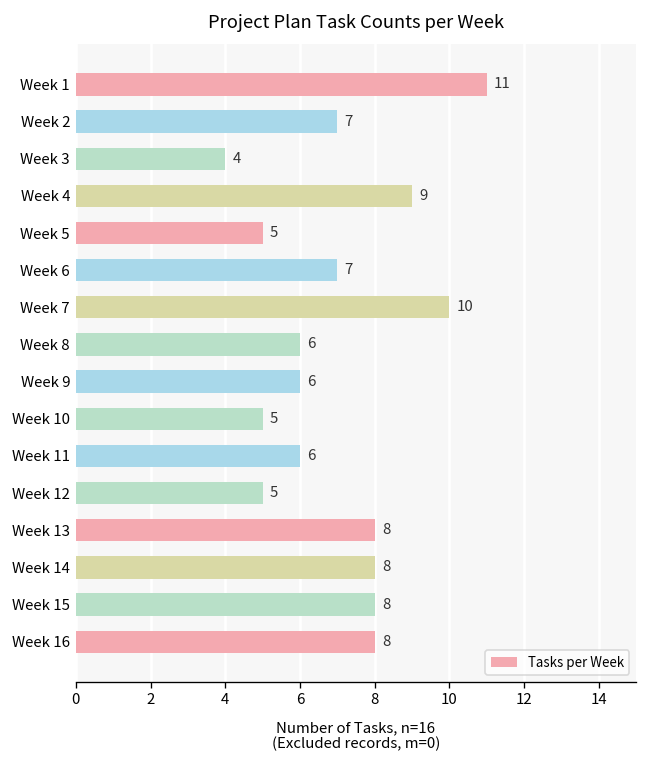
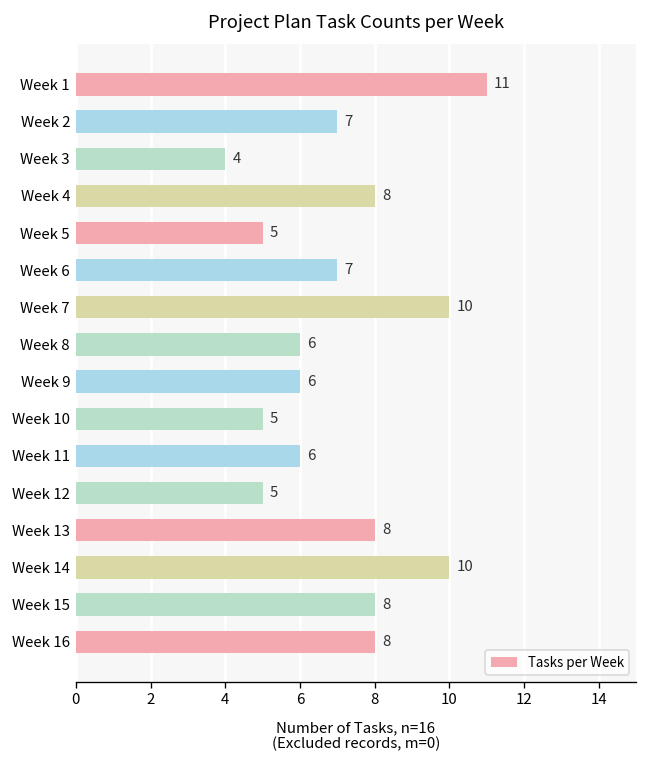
  {
    "Week 1": 11,
    "Week 2": 7,
    "Week 3": 4,
-   "Week 4": 9,
+   "Week 4": 8,
    "Week 5": 5,
    "Week 6": 7,
    "Week 7": 10,
    "Week 8": 6,
    "Week 9": 6,
    "Week 10": 5,
    "Week 11": 6,
    "Week 12": 5,
    "Week 13": 8,
-   "Week 14": 8,
+   "Week 14": 10,
    "Week 15": 8,
    "Week 16": 8
  }
